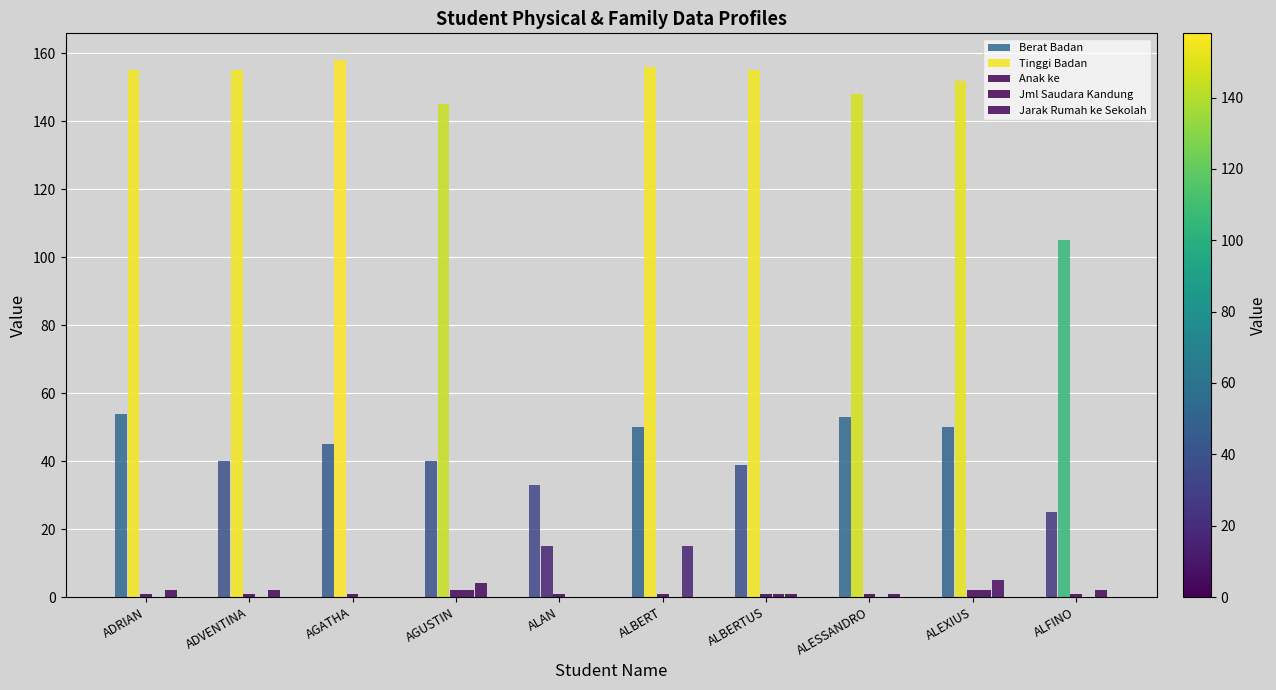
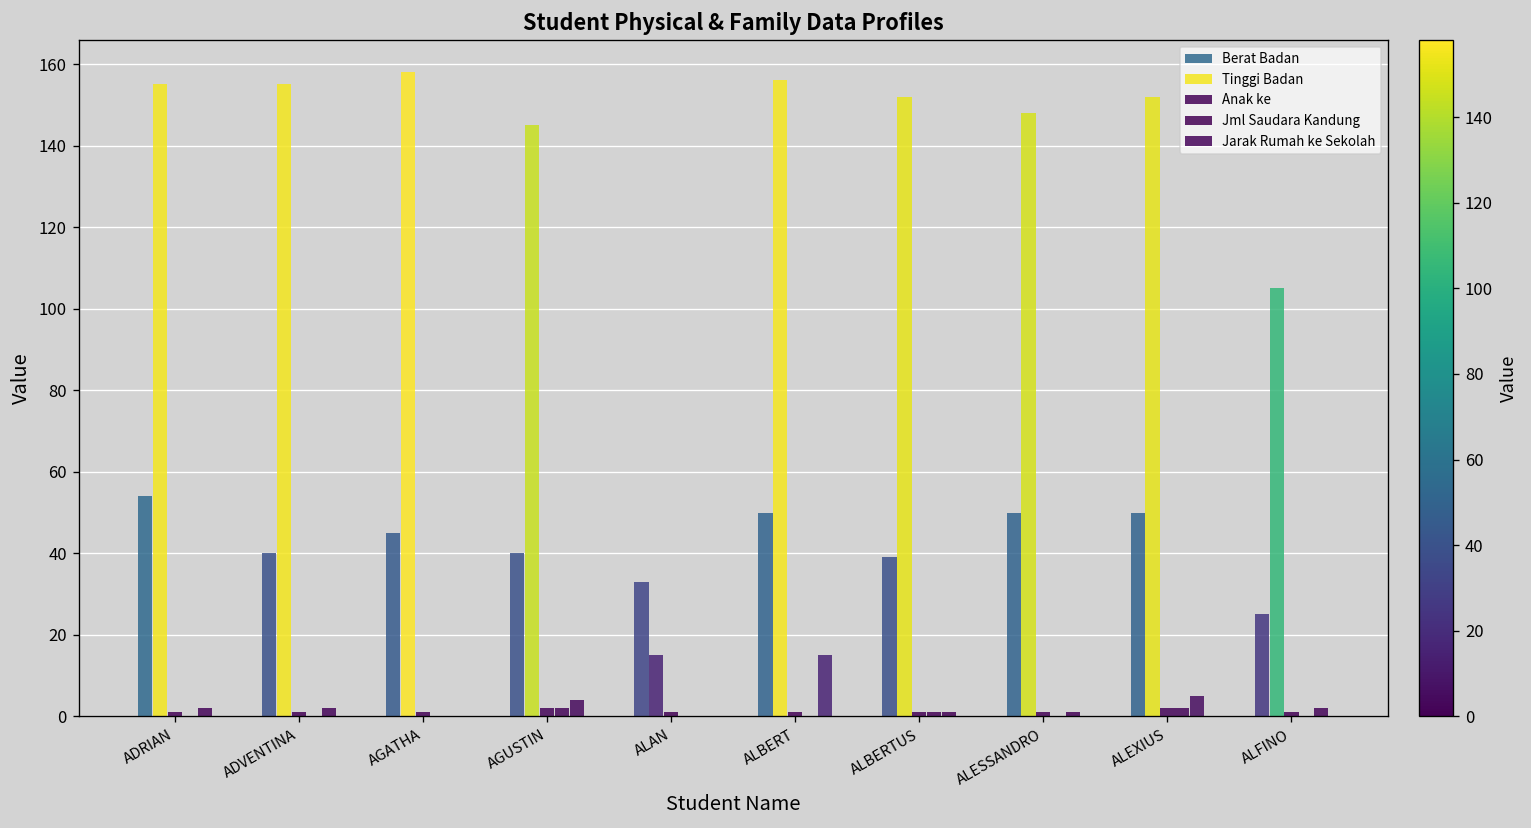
  {
    "Berat Badan": {
      "ADRIAN": 54,
      "ADVENTINA": 40,
      "AGATHA": 45,
      "AGUSTIN": 40,
      "ALAN": 33,
      "ALBERT": 50,
      "ALBERTUS": 39,
-     "ALESSANDRO": 53,
+     "ALESSANDRO": 50,
      "ALEXIUS": 50,
      "ALFINO": 25
    },
    "Tinggi Badan": {
      "ADRIAN": 155,
      "ADVENTINA": 155,
      "AGATHA": 158,
      "AGUSTIN": 145,
      "ALAN": 15,
      "ALBERT": 156,
-     "ALBERTUS": 155,
+     "ALBERTUS": 152,
      "ALESSANDRO": 148,
      "ALEXIUS": 152,
      "ALFINO": 105
    }
  }
